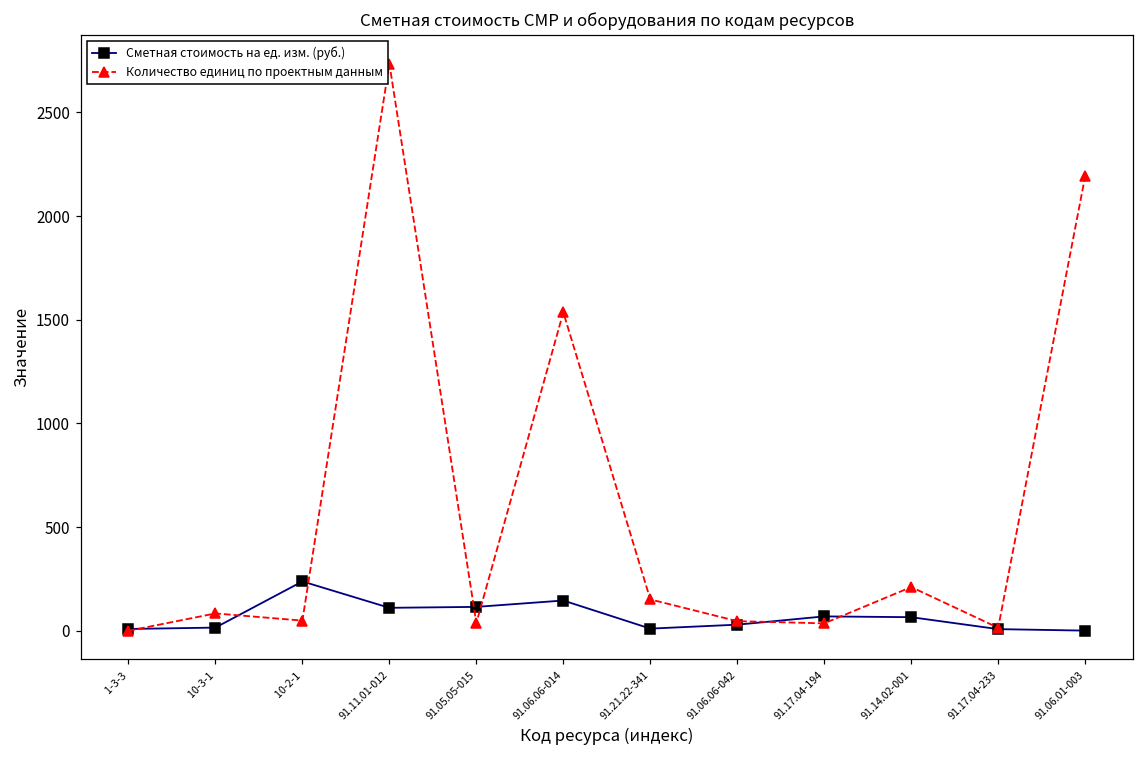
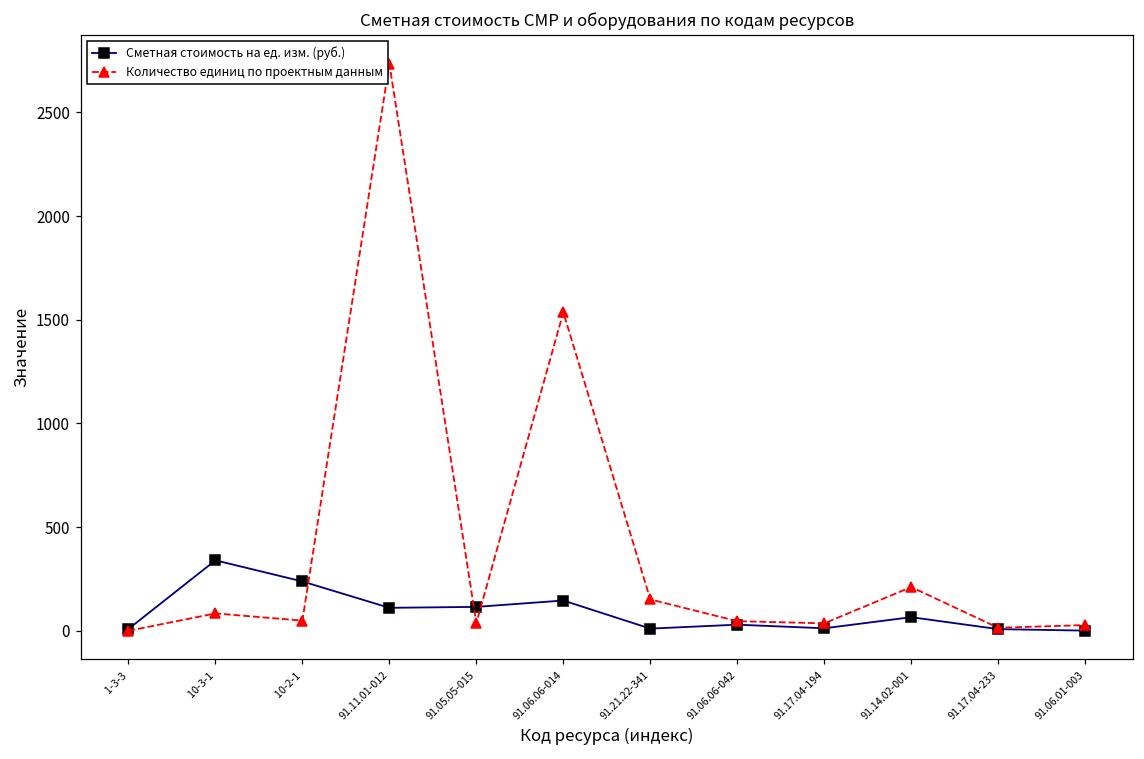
  {
    "Сметная стоимость на ед. изм. (руб.)": {
-     "10-3-1": 20,
+     "10-3-1": 340,
      "10-2-1": 240,
      "91.11.01-012": 110,
      "91.05.05-015": 120,
      "91.06.06-014": 150,
      "91.21.22-341": 10,
      "91.06.06-042": 30,
-     "91.17.04-194": 70,
+     "91.17.04-194": 10,
      "91.14.02-001": 70,
      "91.06.01-003": 0
    },
    "Количество единиц по проектным данным": {
      "10-3-1": 80,
      "10-2-1": 50,
      "91.11.01-012": 2740,
      "91.05.05-015": 40,
      "91.06.06-014": 1540,
      "91.21.22-341": 150,
      "91.06.06-042": 50,
      "91.17.04-194": 40,
      "91.14.02-001": 210,
-     "91.06.01-003": 2190
+     "91.06.01-003": 30
    }
  }
